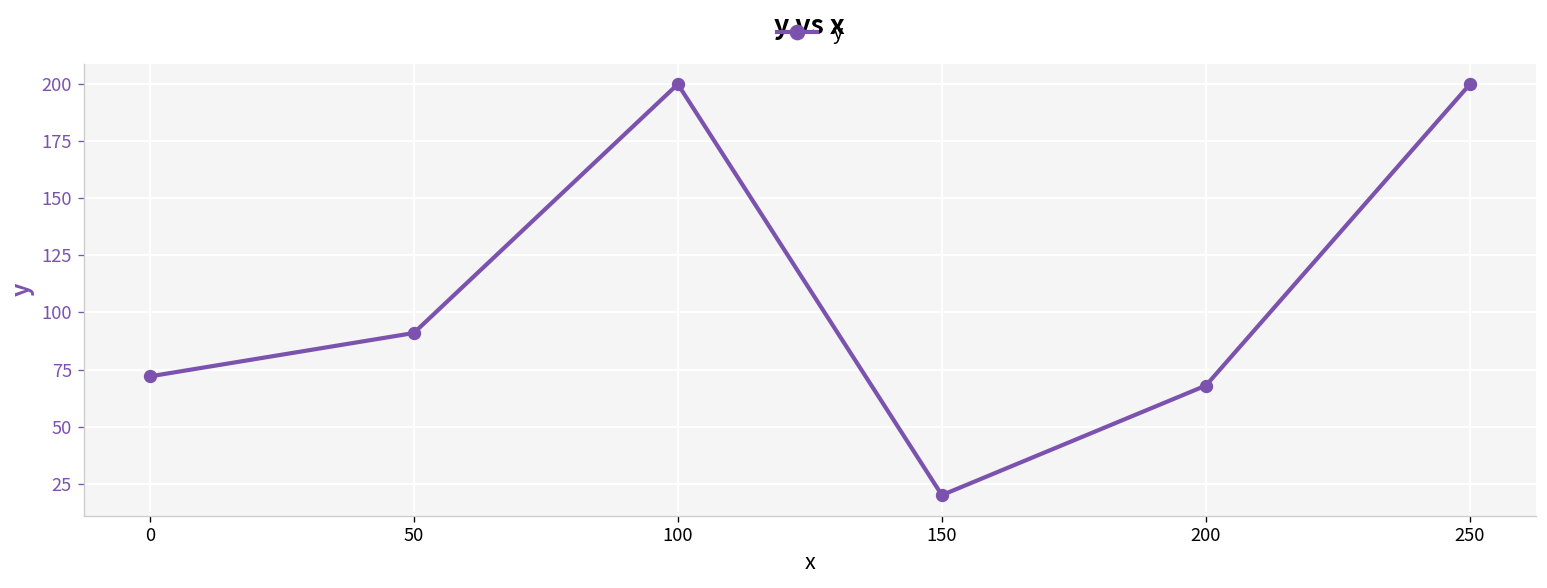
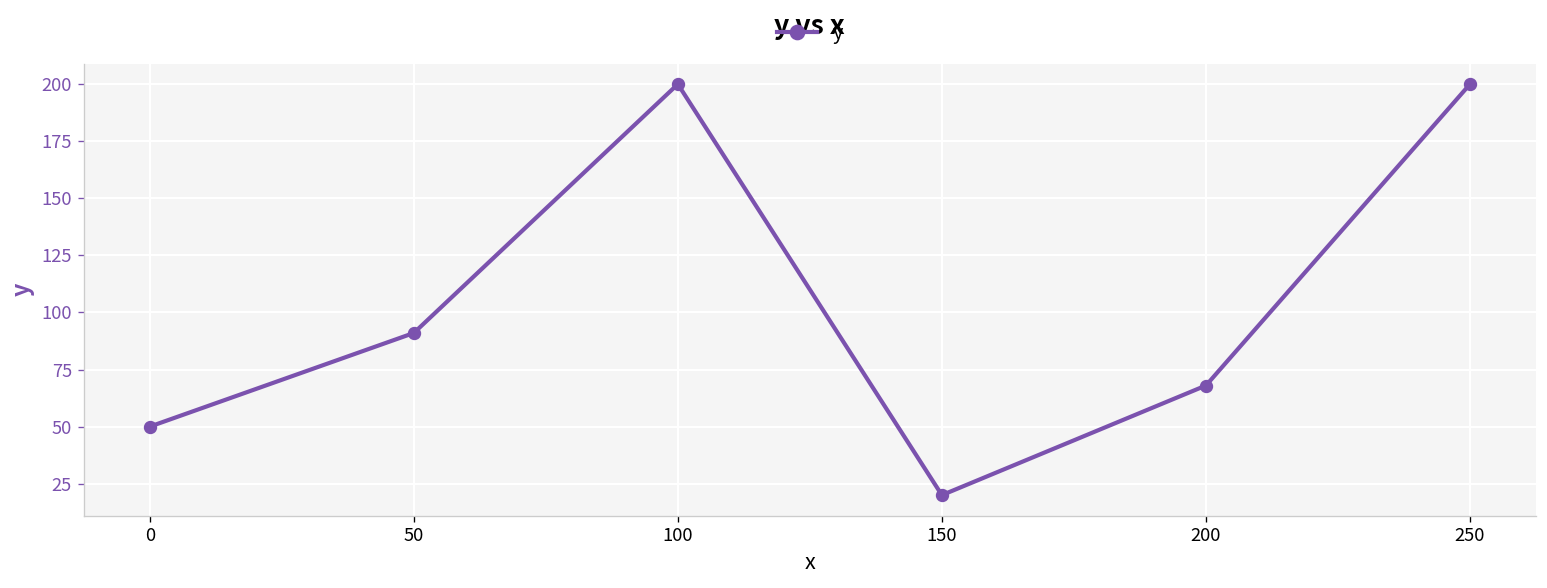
  {
-   "0": 72,
+   "0": 50,
    "50": 91,
    "100": 200,
    "150": 20,
    "200": 68,
    "250": 200
  }
